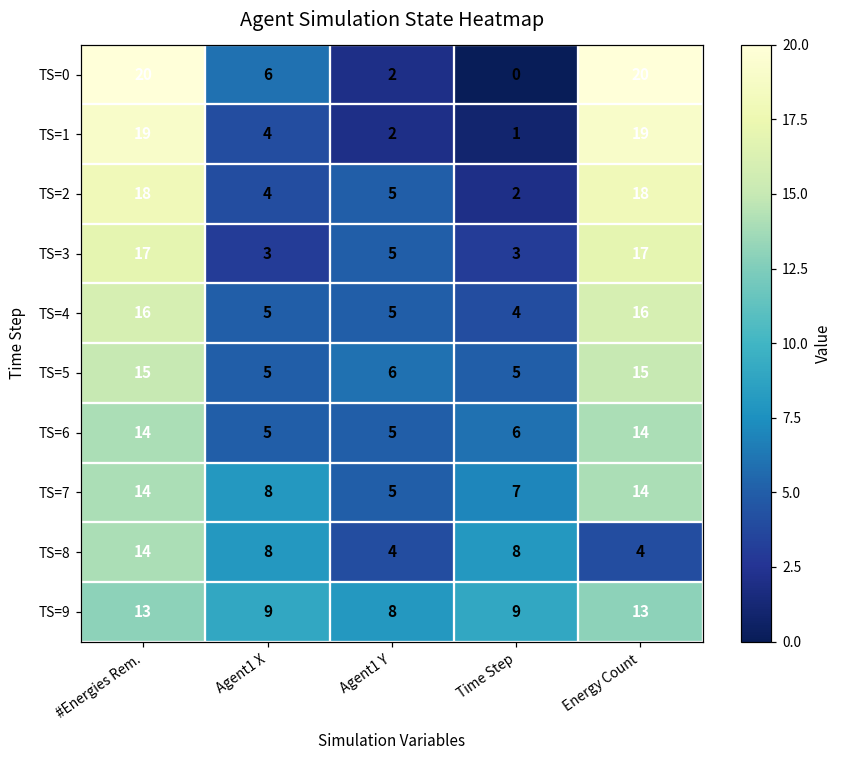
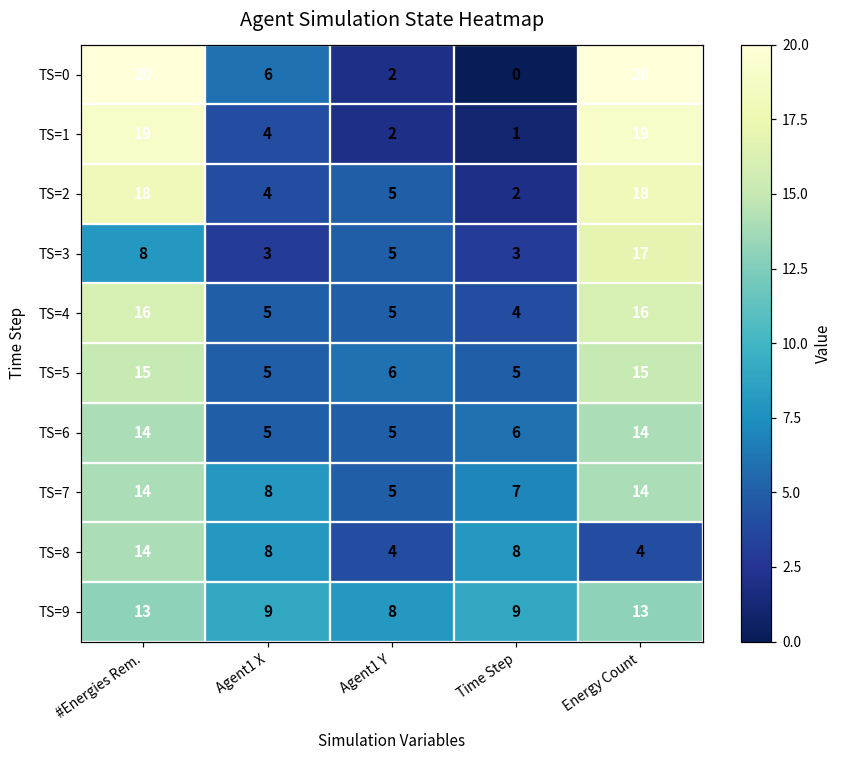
  {
    "TS=0": {
      "Agent1 X": 6,
      "Agent1 Y": 2,
      "Time Step": 0
    },
    "TS=1": {
      "#Energies Rem.": 19,
      "Agent1 X": 4,
      "Agent1 Y": 2,
      "Time Step": 1,
      "Energy Count": 19
    },
    "TS=2": {
      "#Energies Rem.": 18,
      "Agent1 X": 4,
      "Agent1 Y": 5,
      "Time Step": 2,
      "Energy Count": 18
    },
    "TS=3": {
-     "#Energies Rem.": 17,
+     "#Energies Rem.": 8,
      "Agent1 X": 3,
      "Agent1 Y": 5,
      "Time Step": 3,
      "Energy Count": 17
    },
    "TS=4": {
      "#Energies Rem.": 16,
      "Agent1 X": 5,
      "Agent1 Y": 5,
      "Time Step": 4,
      "Energy Count": 16
    },
    "TS=5": {
      "#Energies Rem.": 15,
      "Agent1 X": 5,
      "Agent1 Y": 6,
      "Time Step": 5,
      "Energy Count": 15
    },
    "TS=6": {
      "#Energies Rem.": 14,
      "Agent1 X": 5,
      "Agent1 Y": 5,
      "Time Step": 6,
      "Energy Count": 14
    },
    "TS=7": {
      "#Energies Rem.": 14,
      "Agent1 X": 8,
      "Agent1 Y": 5,
      "Time Step": 7,
      "Energy Count": 14
    },
    "TS=8": {
      "#Energies Rem.": 14,
      "Agent1 X": 8,
      "Agent1 Y": 4,
      "Time Step": 8,
      "Energy Count": 4
    },
    "TS=9": {
      "#Energies Rem.": 13,
      "Agent1 X": 9,
      "Agent1 Y": 8,
      "Time Step": 9,
      "Energy Count": 13
    }
  }
